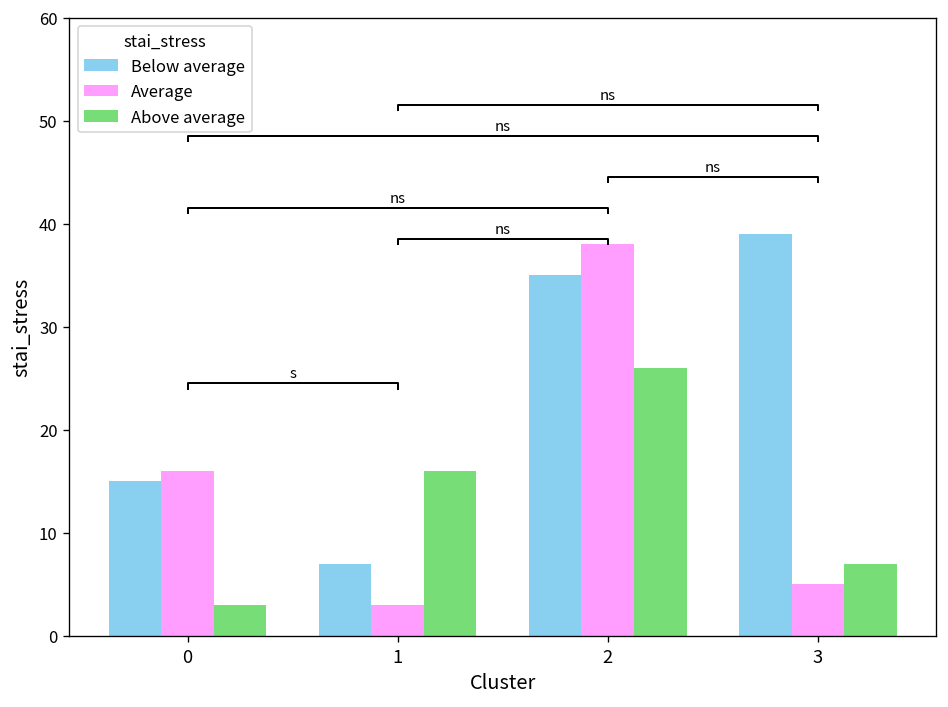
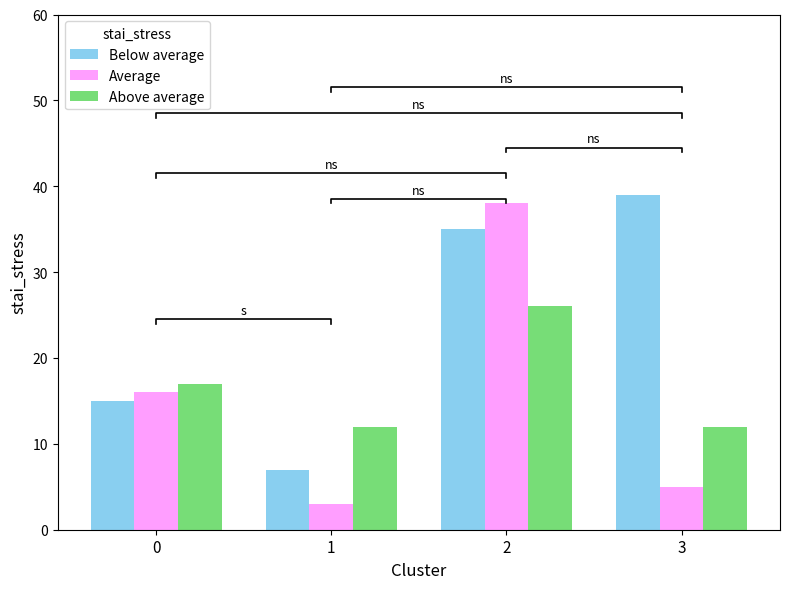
  {
    "Below average": {
      "0": 15,
      "1": 7,
      "2": 35,
      "3": 39
    },
    "Average": {
      "0": 16,
      "1": 3,
      "2": 38,
      "3": 5
    },
    "Above average": {
-     "0": 3,
-     "1": 16,
+     "0": 17,
+     "1": 12,
      "2": 26,
-     "3": 7
+     "3": 12
    }
  }
